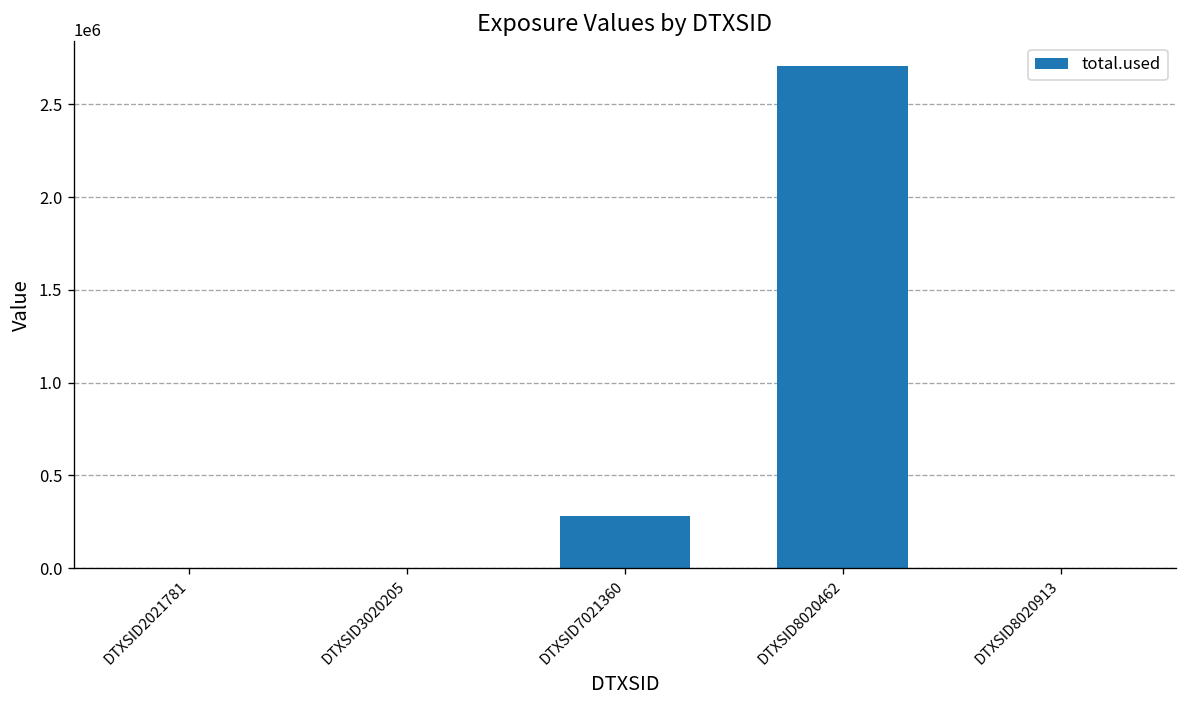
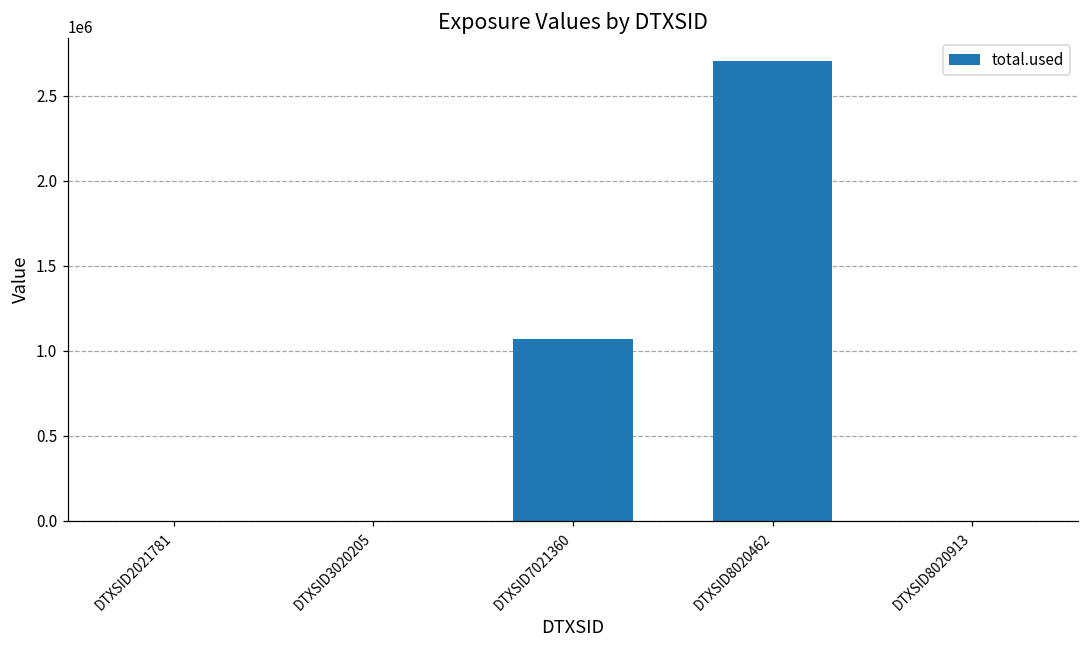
  {
    "DTXSID2021781": 0,
    "DTXSID3020205": 0,
-   "DTXSID7021360": 280000,
+   "DTXSID7021360": 1070000,
    "DTXSID8020462": 2700000,
    "DTXSID8020913": 0
  }
